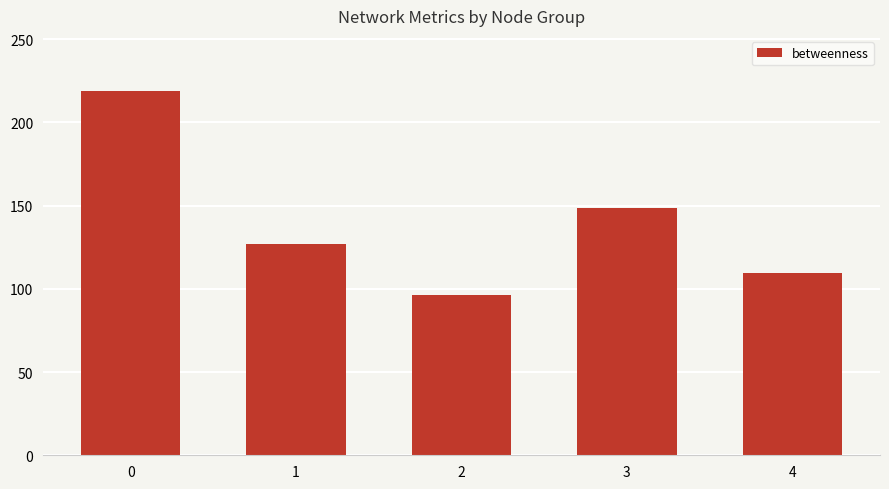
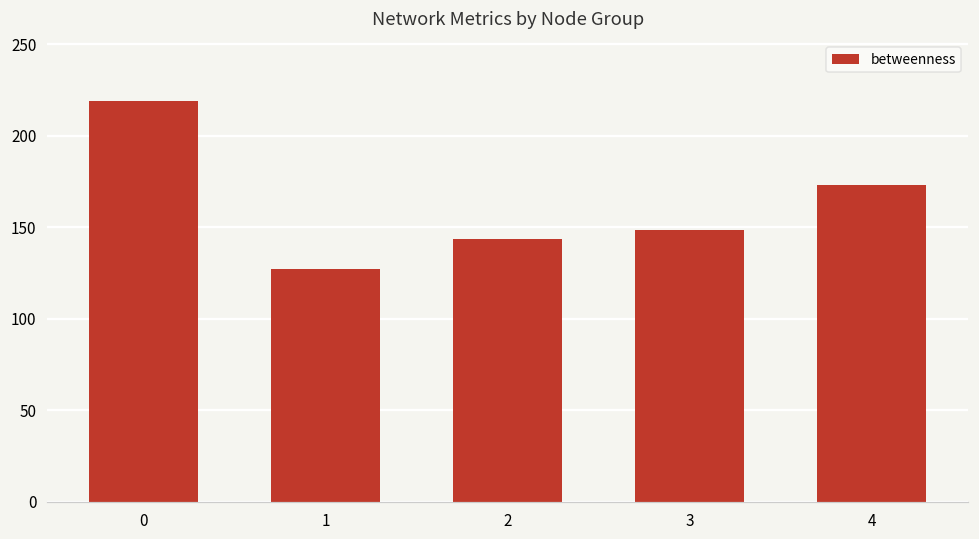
  {
    "0": 219,
    "1": 127,
-   "2": 96,
+   "2": 144,
    "3": 148,
-   "4": 110
+   "4": 173
  }
